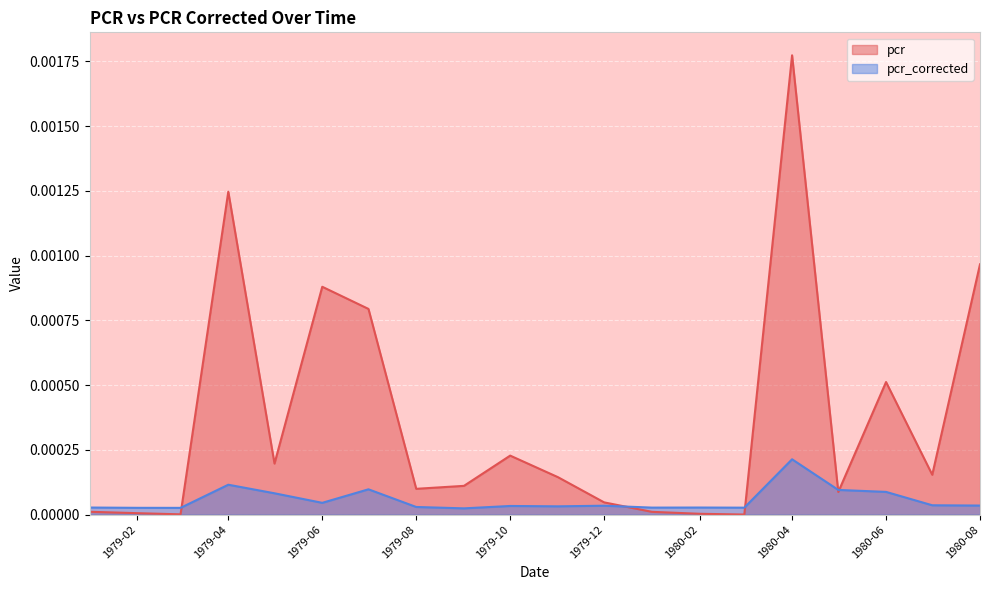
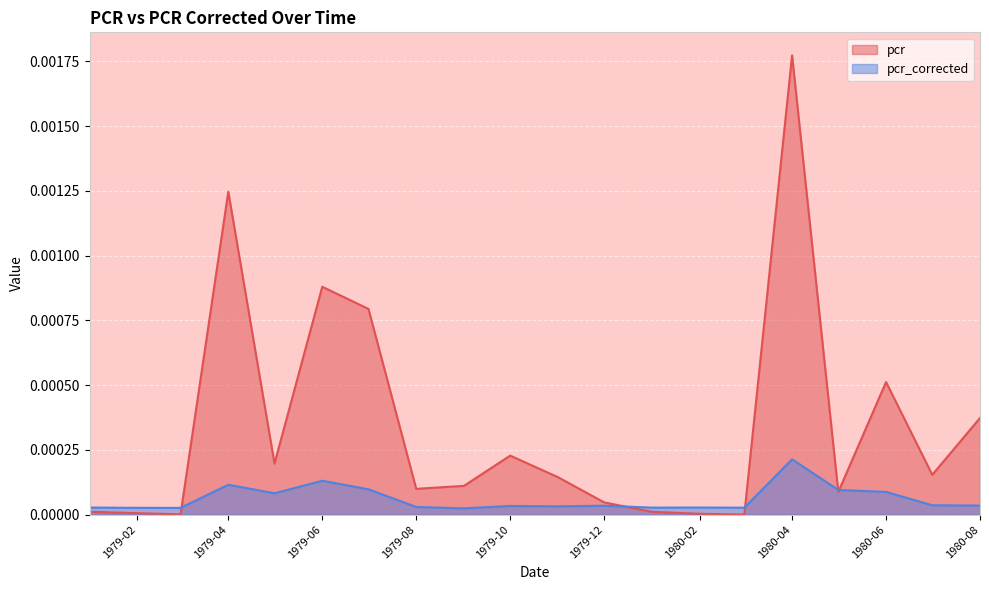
  {
    "pcr": {
      "1979-02": 0.00001,
      "1979-04": 0.00125,
      "1979-06": 0.00088,
      "1979-08": 0.00010,
      "1979-10": 0.00023,
      "1979-12": 0.00005,
      "1980-02": 0.00000,
      "1980-04": 0.00177,
      "1980-06": 0.00051,
-     "1980-08": 0.00097
+     "1980-08": 0.00037
    },
    "pcr_corrected": {
      "1979-02": 0.00003,
      "1979-04": 0.00012,
-     "1979-06": 0.00005,
+     "1979-06": 0.00013,
      "1979-08": 0.00003,
      "1979-10": 0.00003,
      "1979-12": 0.00003,
      "1980-02": 0.00003,
      "1980-04": 0.00021,
      "1980-06": 0.00009,
      "1980-08": 0.00004
    }
  }
